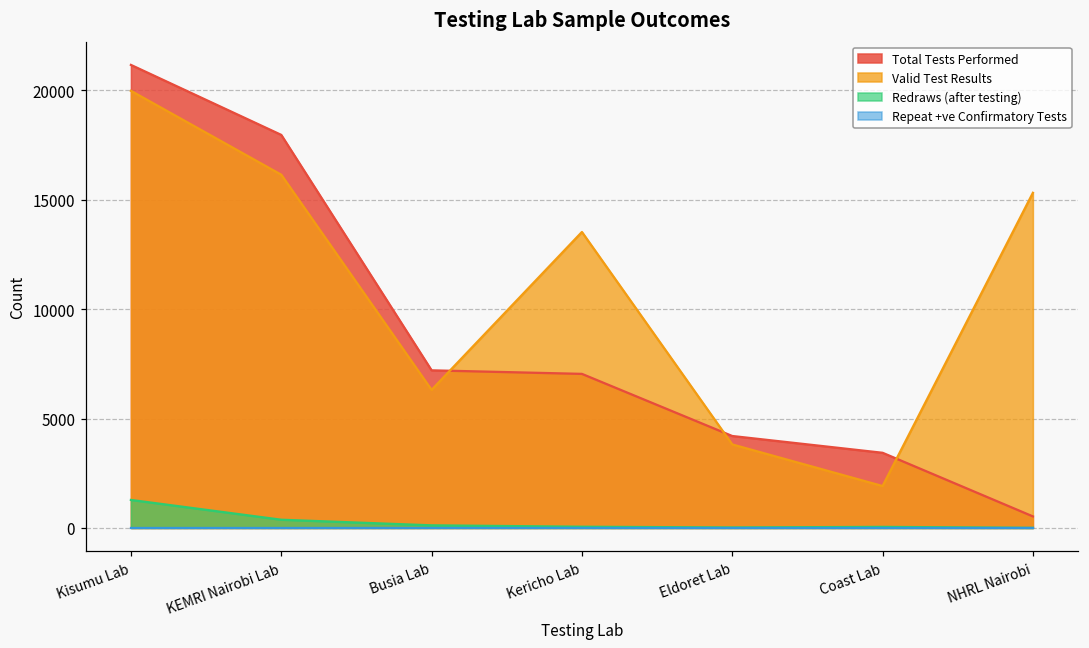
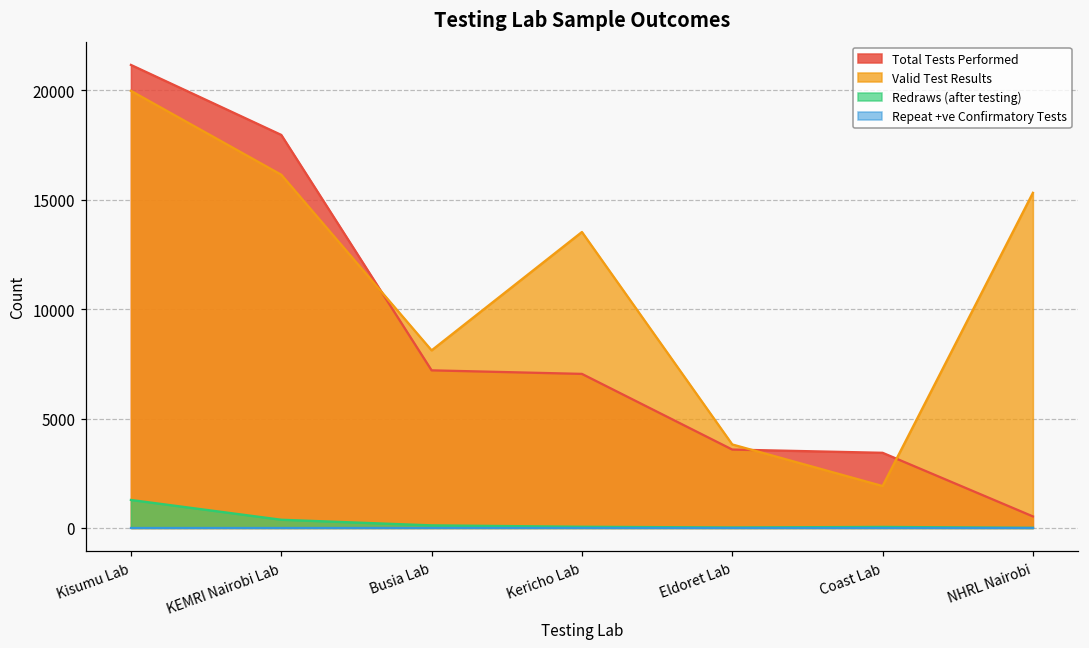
  {
    "Total Tests Performed": {
      "Kisumu Lab": 21200,
      "KEMRI Nairobi Lab": 18000,
      "Busia Lab": 7200,
      "Kericho Lab": 7000,
-     "Eldoret Lab": 4200,
+     "Eldoret Lab": 3600,
      "Coast Lab": 3400,
      "NHRL Nairobi": 500
    },
    "Valid Test Results": {
      "Kisumu Lab": 20000,
      "KEMRI Nairobi Lab": 16100,
-     "Busia Lab": 6300,
+     "Busia Lab": 8100,
      "Kericho Lab": 13500,
      "Eldoret Lab": 3800,
      "Coast Lab": 1900,
      "NHRL Nairobi": 15300
    },
    "Redraws (after testing)": {
      "Kisumu Lab": 1300,
      "KEMRI Nairobi Lab": 400
    },
    "Repeat +ve Confirmatory Tests": {
      "Kisumu Lab": 0,
      "KEMRI Nairobi Lab": 0
    }
  }
